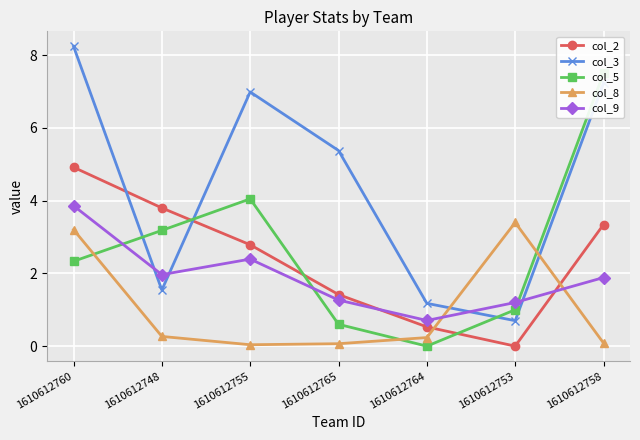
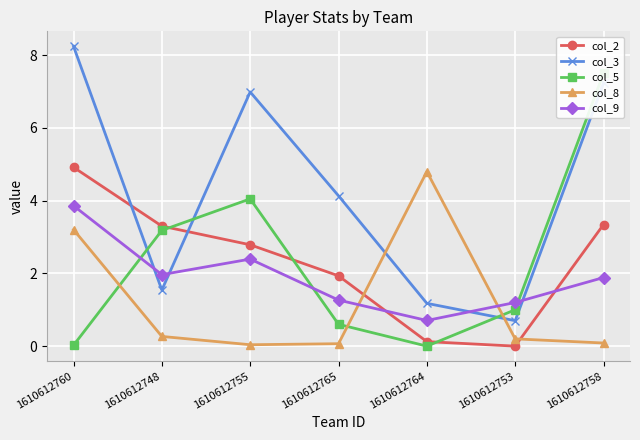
  {
    "col_2": {
      "1610612760": 4.9,
-     "1610612748": 3.8,
+     "1610612748": 3.3,
      "1610612755": 2.8,
-     "1610612765": 1.4,
-     "1610612764": 0.5,
+     "1610612765": 1.9,
+     "1610612764": 0.1,
      "1610612753": 0.0,
      "1610612758": 3.3
    },
    "col_3": {
      "1610612760": 8.2,
      "1610612748": 1.5,
      "1610612755": 7.0,
-     "1610612765": 5.4,
+     "1610612765": 4.1,
      "1610612764": 1.2,
      "1610612753": 0.7
    },
    "col_5": {
-     "1610612760": 2.3,
+     "1610612760": 0.0,
      "1610612748": 3.2,
      "1610612755": 4.0,
      "1610612765": 0.6,
      "1610612764": 0.0,
      "1610612753": 1.0
    },
    "col_8": {
      "1610612760": 3.2,
      "1610612748": 0.3,
      "1610612755": 0.0,
      "1610612765": 0.1,
-     "1610612764": 0.2,
-     "1610612753": 3.4,
+     "1610612764": 4.8,
+     "1610612753": 0.2,
      "1610612758": 0.1
    },
    "col_9": {
      "1610612760": 3.9,
      "1610612748": 2.0,
      "1610612755": 2.4,
      "1610612765": 1.3,
      "1610612764": 0.7,
      "1610612753": 1.2,
      "1610612758": 1.9
    }
  }
